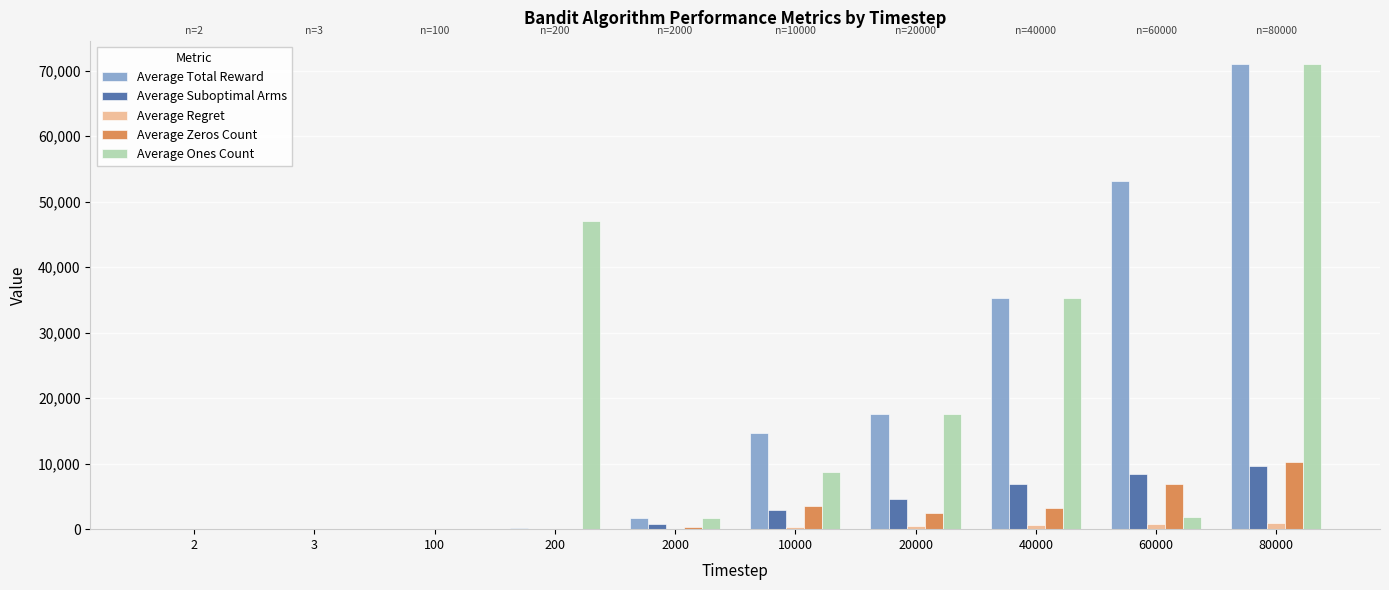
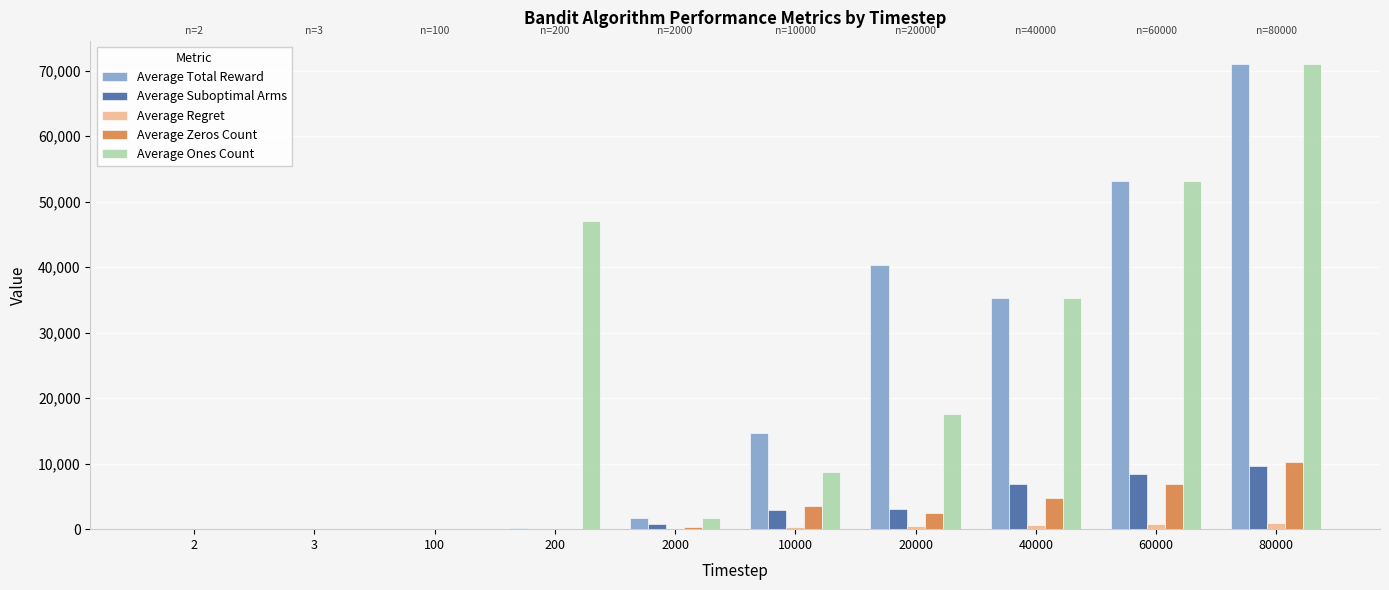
  {
    "Average Total Reward": {
      "2000": "2,000",
      "10000": "15,000",
-     "20000": "18,000",
+     "20000": "40,000",
      "40000": "35,000",
      "60000": "53,000",
      "80000": "71,000"
    },
    "Average Suboptimal Arms": {
      "2000": "1,000",
      "10000": "3,000",
-     "20000": "5,000",
+     "20000": "3,000",
      "40000": "7,000",
      "60000": "8,000",
      "80000": "10,000"
    },
    "Average Regret": {
      "20000": "0",
      "40000": "1,000",
      "60000": "1,000",
      "80000": "1,000"
    },
    "Average Zeros Count": {
      "10000": "3,000",
      "20000": "2,000",
-     "40000": "3,000",
+     "40000": "5,000",
      "60000": "7,000",
      "80000": "10,000"
    },
    "Average Ones Count": {
      "200": "47,000",
      "2000": "2,000",
      "10000": "9,000",
      "20000": "18,000",
      "40000": "35,000",
-     "60000": "2,000",
+     "60000": "53,000",
      "80000": "71,000"
    }
  }
